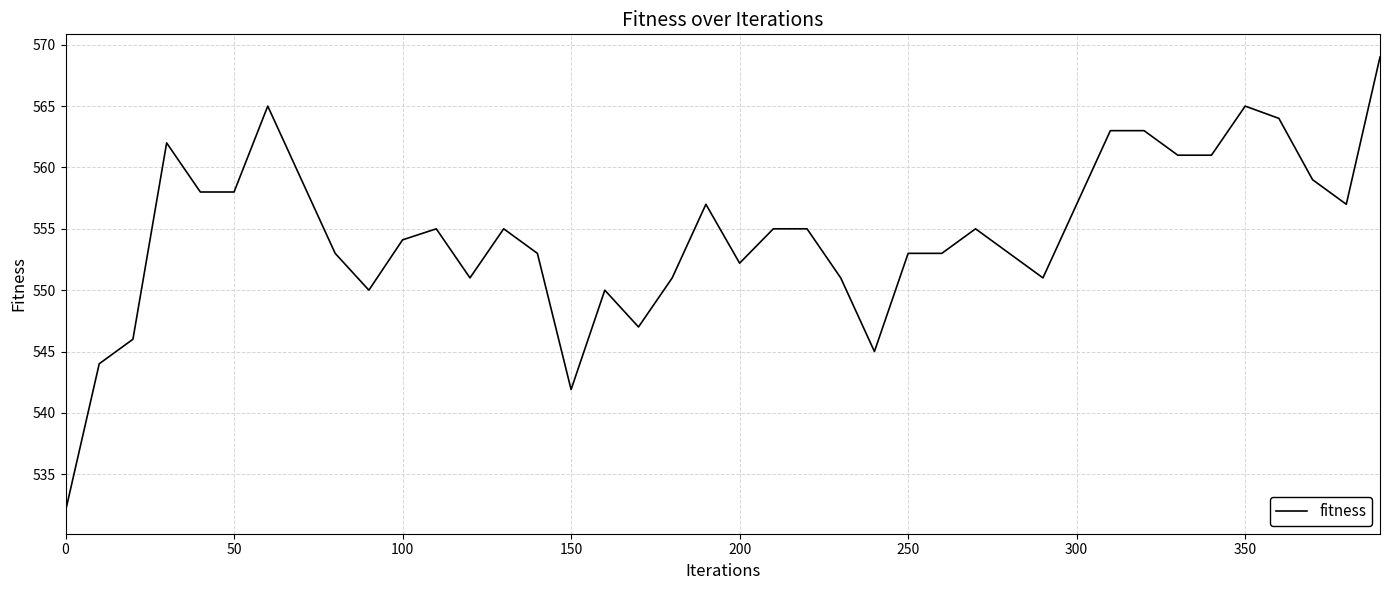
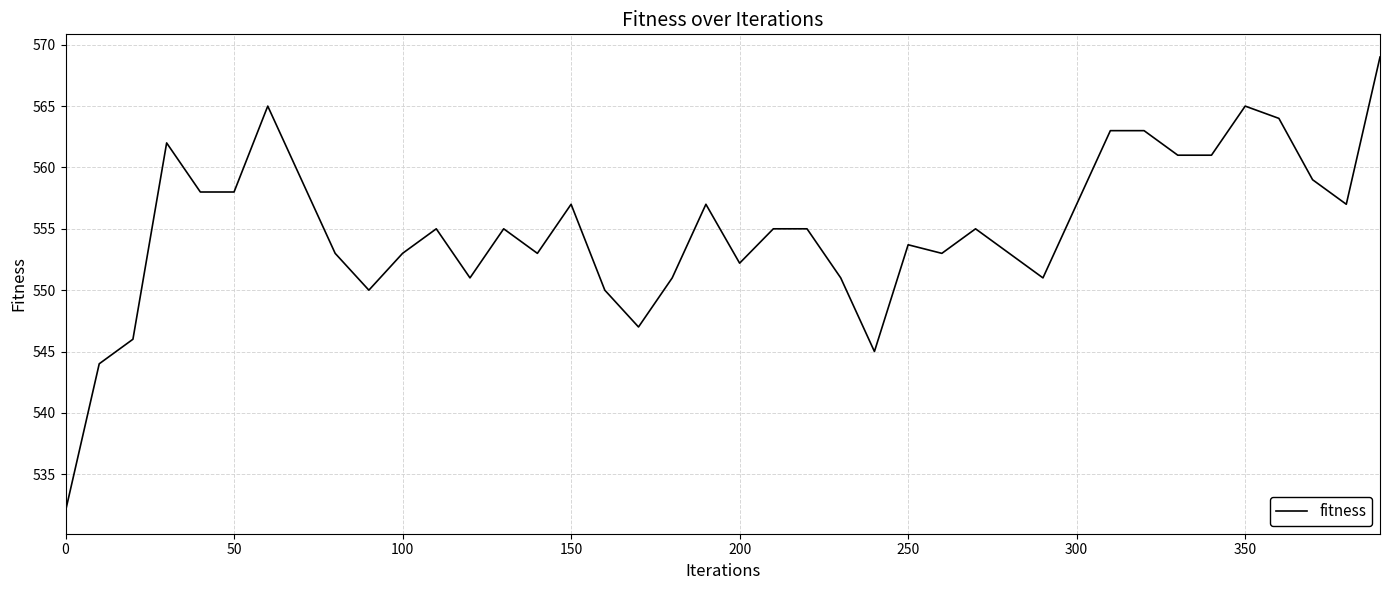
  {
    "0": 532.0,
    "50": 558.0,
-   "100": 554.1,
-   "150": 541.9,
+   "100": 553.0,
+   "150": 557.0,
    "200": 552.2,
-   "250": 553.0,
+   "250": 553.7,
    "300": 557.0,
    "350": 565.0
  }
